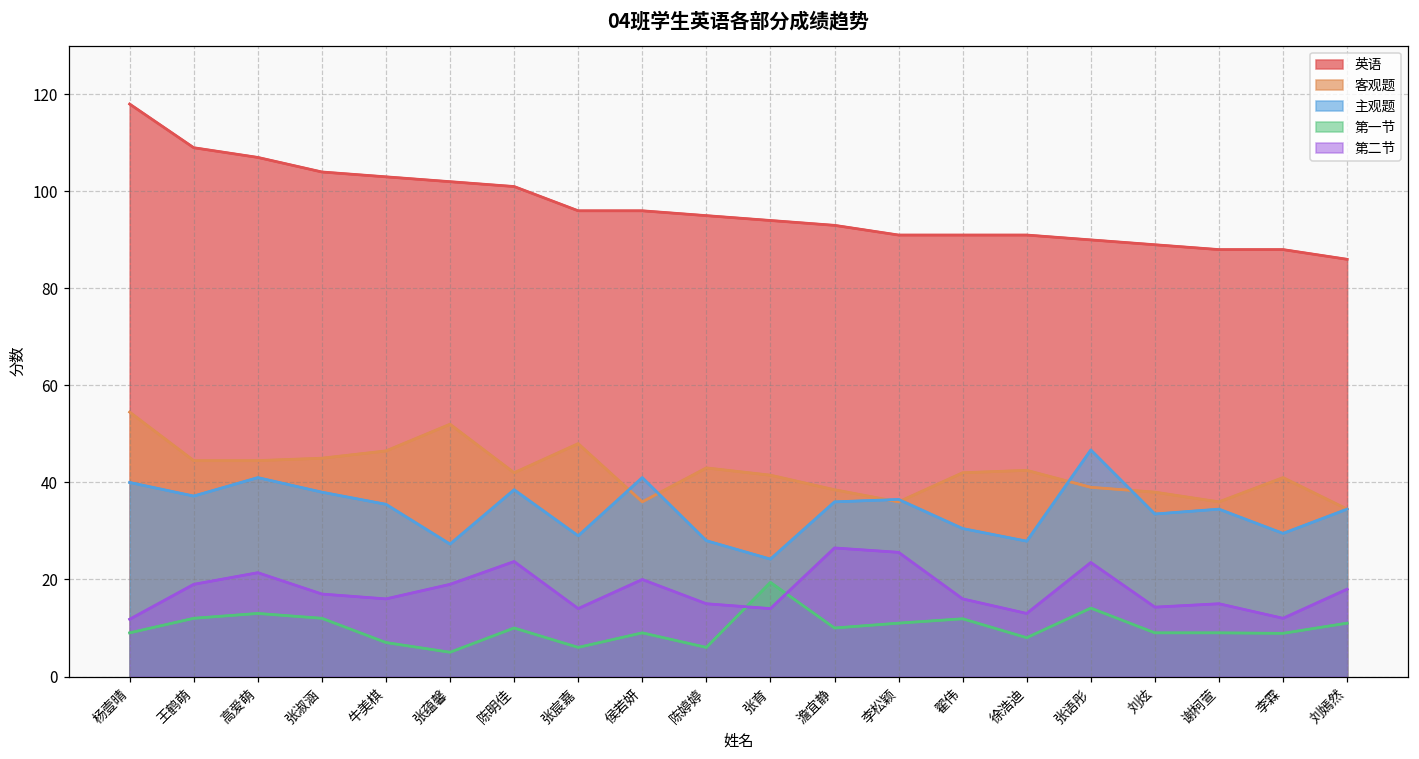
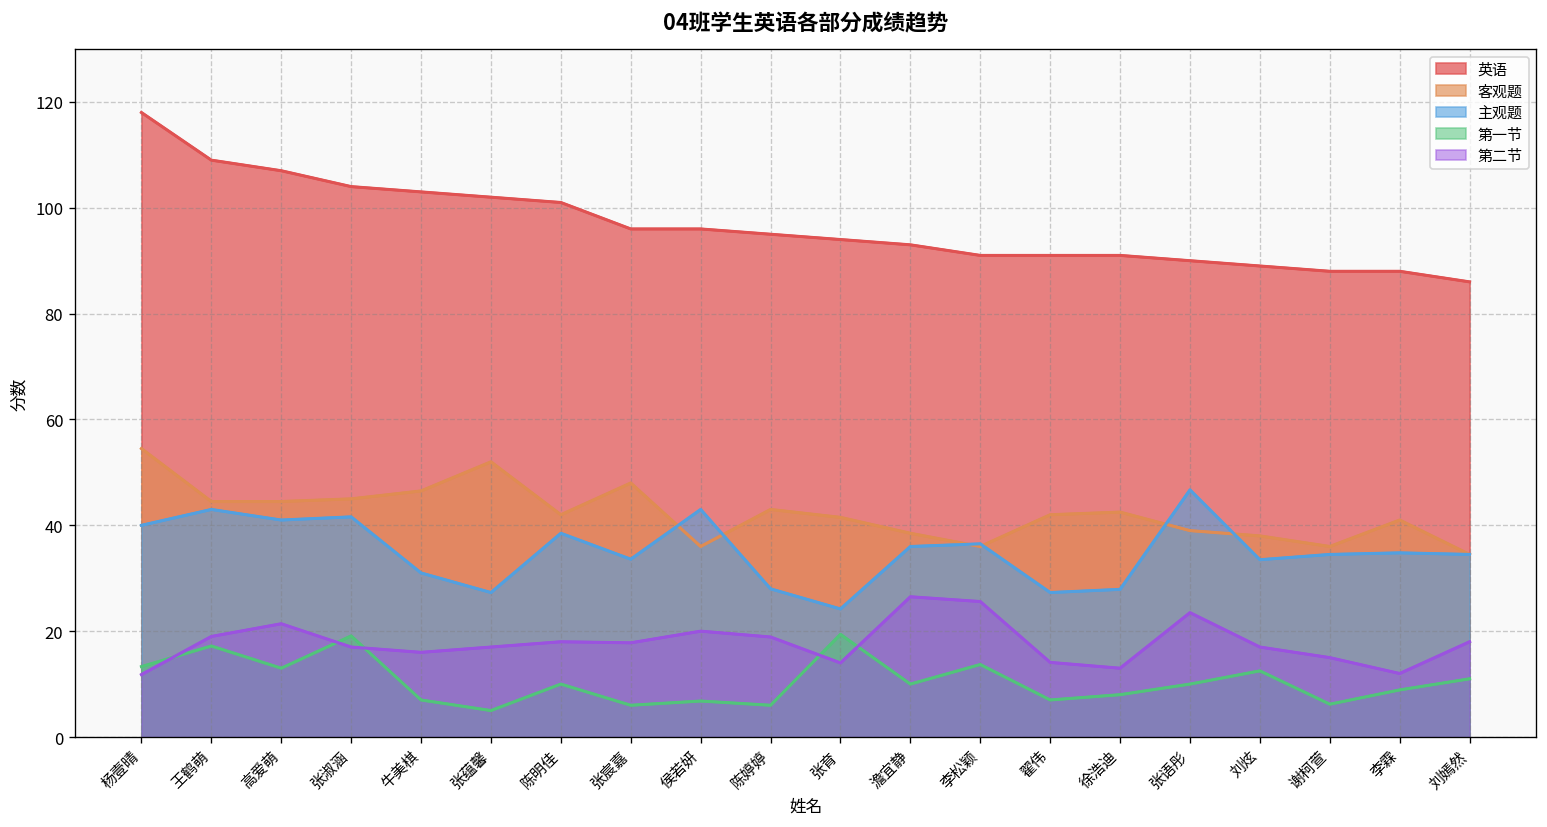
  {
    "主观题": {
      "杨壹晴": 40,
-     "王鹤萌": 37,
+     "王鹤萌": 43,
      "高爱萌": 41,
-     "张淑涵": 38,
-     "牛美棋": 36,
+     "张淑涵": 42,
+     "牛美棋": 31,
      "张蕴馨": 27,
      "陈明佳": 39,
-     "张宸嘉": 29,
-     "侯若妍": 41,
+     "张宸嘉": 34,
+     "侯若妍": 43,
      "陈婷婷": 28,
      "张育": 24,
      "澹宜静": 36,
-     "翟伟": 31,
+     "翟伟": 27,
      "徐浩迪": 28,
      "张语彤": 47,
      "刘炫": 34,
      "谢柯萱": 35,
-     "李霖": 30
+     "李霖": 35
    },
    "第一节": {
-     "杨壹晴": 9,
-     "王鹤萌": 12,
+     "杨壹晴": 13,
+     "王鹤萌": 17,
      "高爱萌": 13,
-     "张淑涵": 12,
+     "张淑涵": 19,
      "牛美棋": 7,
      "张蕴馨": 5,
      "陈明佳": 10,
      "张宸嘉": 6,
-     "侯若妍": 9,
+     "侯若妍": 7,
      "陈婷婷": 6,
      "张育": 19,
      "澹宜静": 10,
-     "李松颖": 11,
-     "翟伟": 12,
+     "李松颖": 14,
+     "翟伟": 7,
      "徐浩迪": 8,
-     "张语彤": 14,
-     "刘炫": 9,
-     "谢柯萱": 9,
+     "张语彤": 10,
+     "刘炫": 13,
+     "谢柯萱": 6,
      "李霖": 9,
      "刘嫣然": 11
    },
    "第二节": {
      "杨壹晴": 12,
      "王鹤萌": 19,
      "高爱萌": 21,
      "张淑涵": 17,
      "牛美棋": 16,
-     "张蕴馨": 19,
-     "陈明佳": 24,
-     "张宸嘉": 14,
+     "张蕴馨": 17,
+     "陈明佳": 18,
+     "张宸嘉": 18,
      "侯若妍": 20,
-     "陈婷婷": 15,
+     "陈婷婷": 19,
      "张育": 14,
      "澹宜静": 27,
      "李松颖": 26,
-     "翟伟": 16,
+     "翟伟": 14,
      "徐浩迪": 13,
      "张语彤": 24,
-     "刘炫": 14,
+     "刘炫": 17,
      "谢柯萱": 15,
      "李霖": 12,
      "刘嫣然": 18
    }
  }
